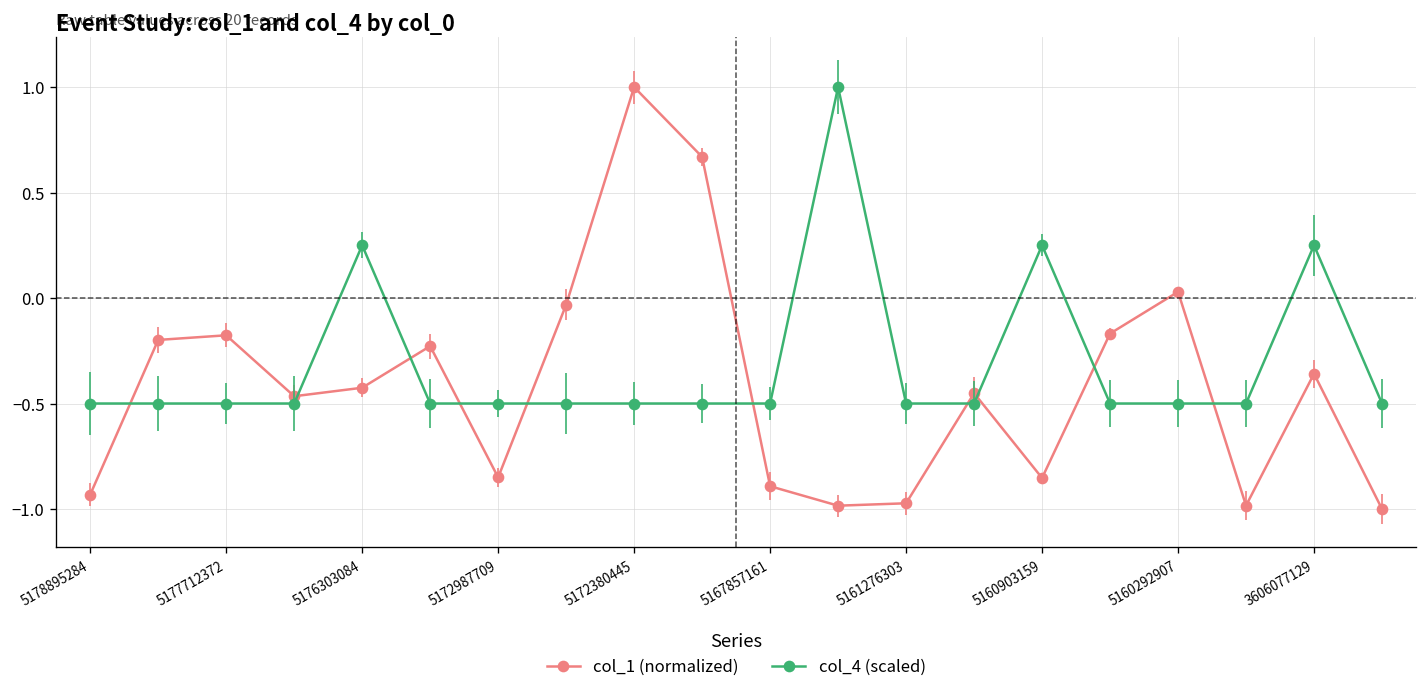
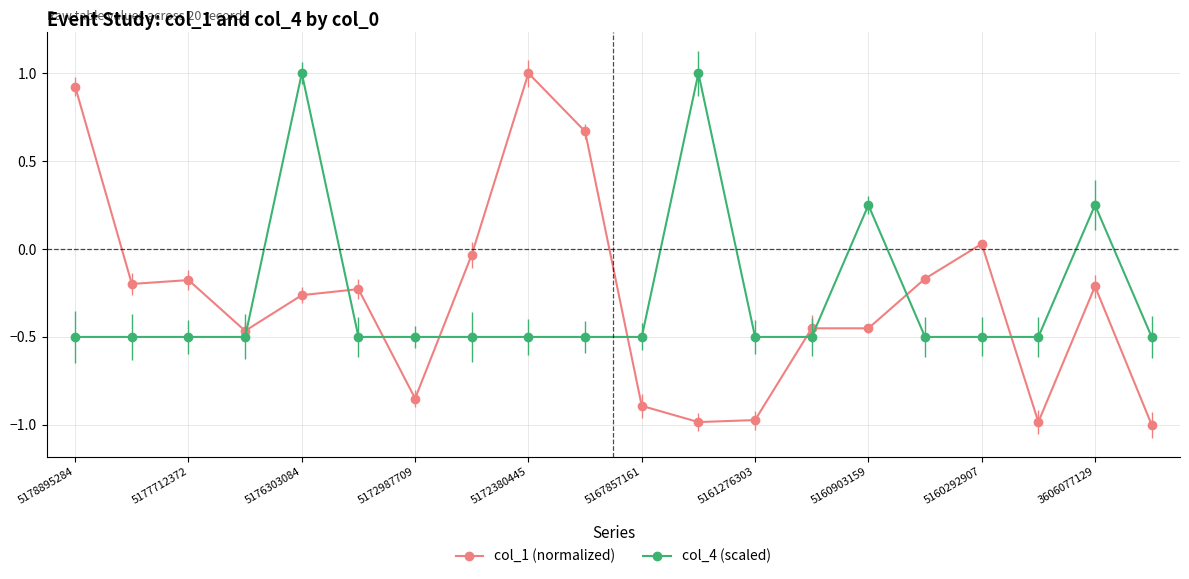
  {
    "col_1 (normalized)": {
-     "5178895284": -0.93,
+     "5178895284": 0.92,
      "5177712372": -0.18,
-     "5176303084": -0.43,
+     "5176303084": -0.26,
      "5172987709": -0.85,
      "5172380445": 1.00,
      "5167857161": -0.89,
      "5161276303": -0.97,
-     "5160903159": -0.85,
+     "5160903159": -0.45,
      "5160292907": 0.03,
-     "3606077129": -0.36
+     "3606077129": -0.21
    },
    "col_4 (scaled)": {
      "5178895284": -0.50,
      "5177712372": -0.50,
-     "5176303084": 0.25,
+     "5176303084": 1.00,
      "5172987709": -0.50,
      "5172380445": -0.50,
      "5167857161": -0.50,
      "5161276303": -0.50,
      "5160903159": 0.25,
      "5160292907": -0.50,
      "3606077129": 0.25
    }
  }
